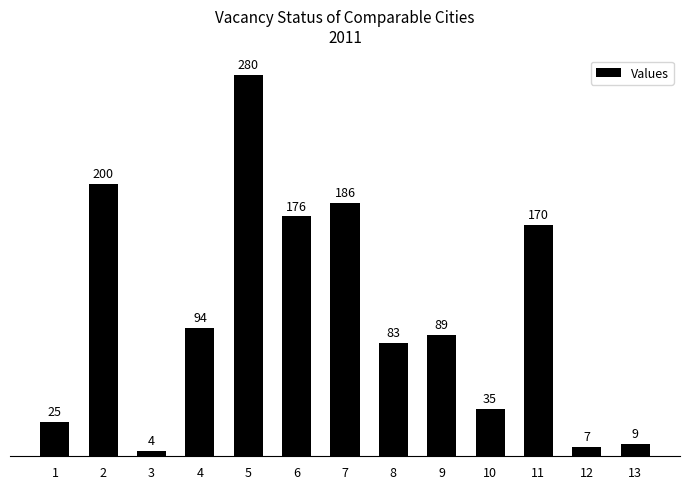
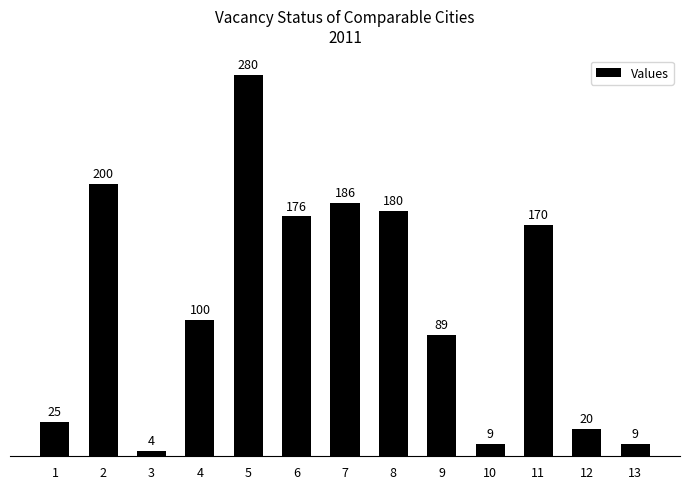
  {
    "1": 25,
    "2": 200,
    "3": 4,
-   "4": 94,
+   "4": 100,
    "5": 280,
    "6": 176,
    "7": 186,
-   "8": 83,
+   "8": 180,
    "9": 89,
-   "10": 35,
+   "10": 9,
    "11": 170,
-   "12": 7,
+   "12": 20,
    "13": 9
  }
